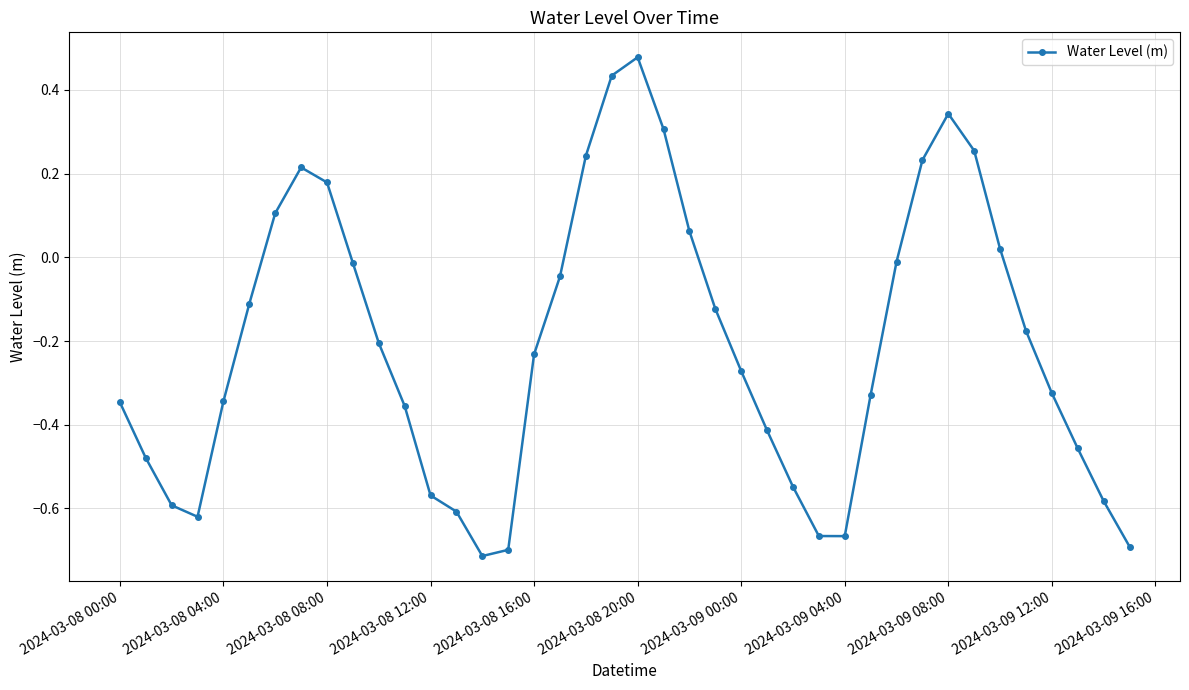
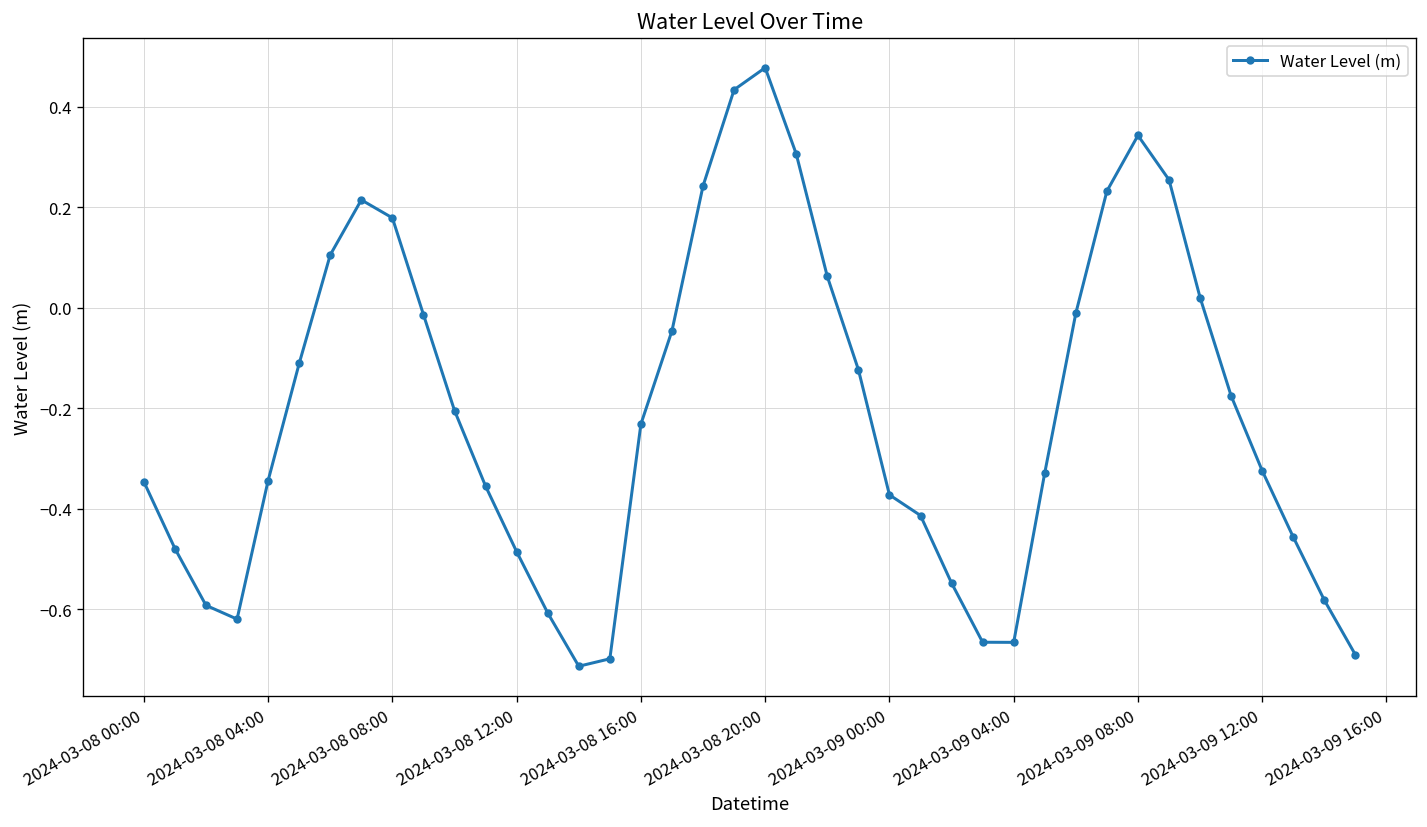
  {
    "2024-03-08 00:00": -0.35,
    "2024-03-08 04:00": -0.34,
    "2024-03-08 08:00": 0.18,
-   "2024-03-08 12:00": -0.57,
+   "2024-03-08 12:00": -0.49,
    "2024-03-08 16:00": -0.23,
    "2024-03-08 20:00": 0.48,
-   "2024-03-09 00:00": -0.27,
+   "2024-03-09 00:00": -0.37,
    "2024-03-09 04:00": -0.67,
    "2024-03-09 08:00": 0.34,
    "2024-03-09 12:00": -0.32
  }
